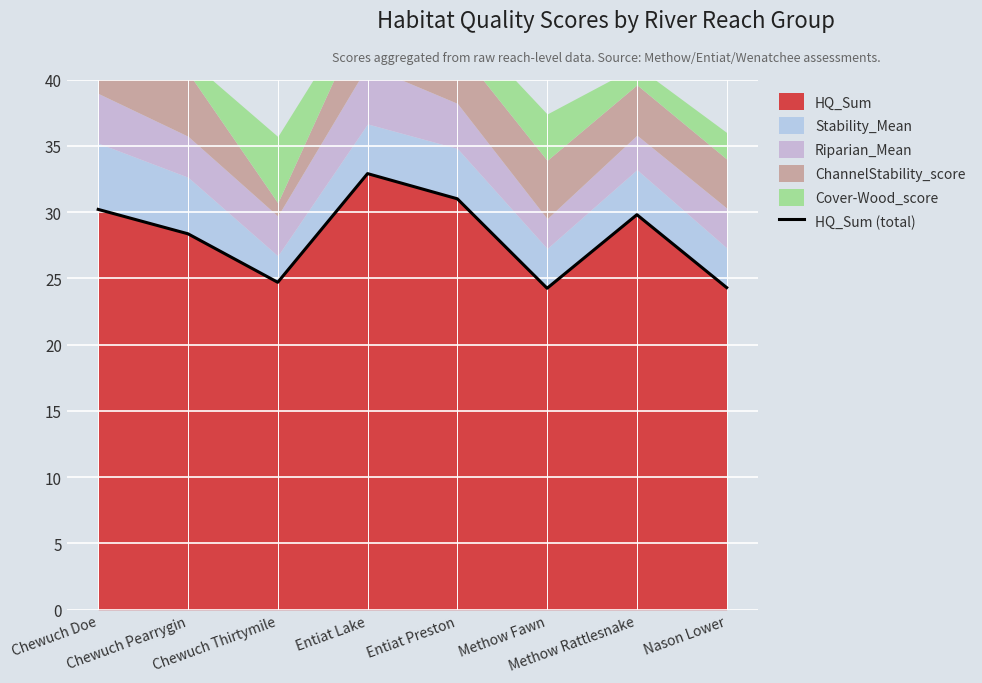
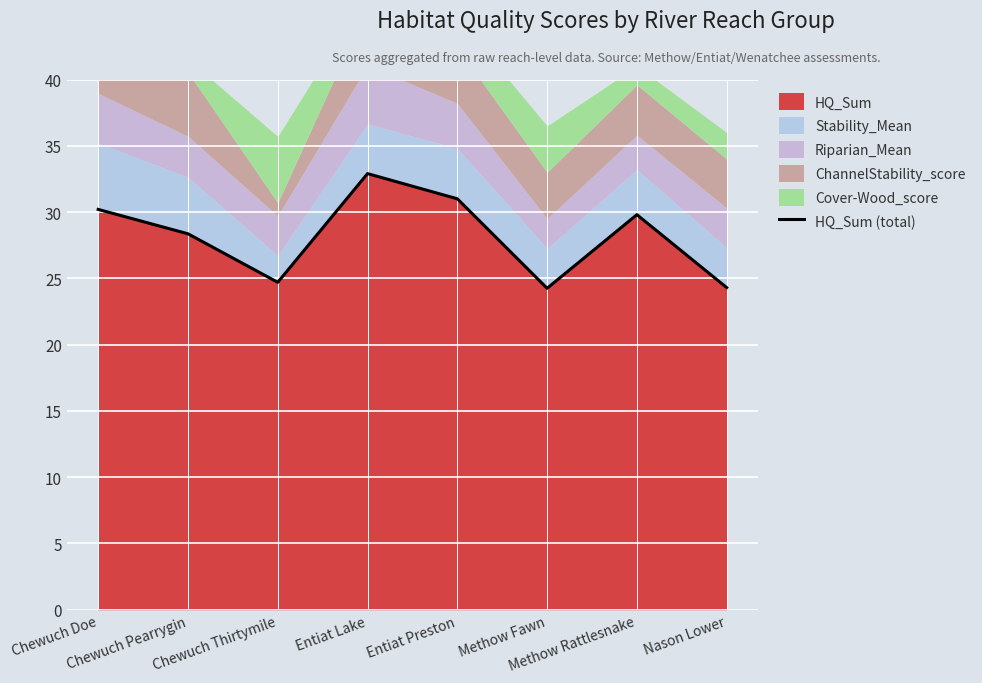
  {
    "HQ_Sum": {
      "Chewuch Doe": 30.2,
      "Chewuch Pearrygin": 28.4,
      "Chewuch Thirtymile": 24.7,
      "Entiat Lake": 32.9,
      "Entiat Preston": 31.0,
      "Methow Fawn": 24.3,
      "Methow Rattlesnake": 29.8,
      "Nason Lower": 24.3
    },
    "ChannelStability_score": {
      "Chewuch Thirtymile": 1.0,
-     "Methow Fawn": 4.4,
+     "Methow Fawn": 3.5,
      "Methow Rattlesnake": 3.8,
      "Nason Lower": 3.7
    },
    "Cover-Wood_score": {
      "Chewuch Thirtymile": 5.0,
      "Methow Fawn": 3.5,
      "Nason Lower": 2.0
    }
  }
